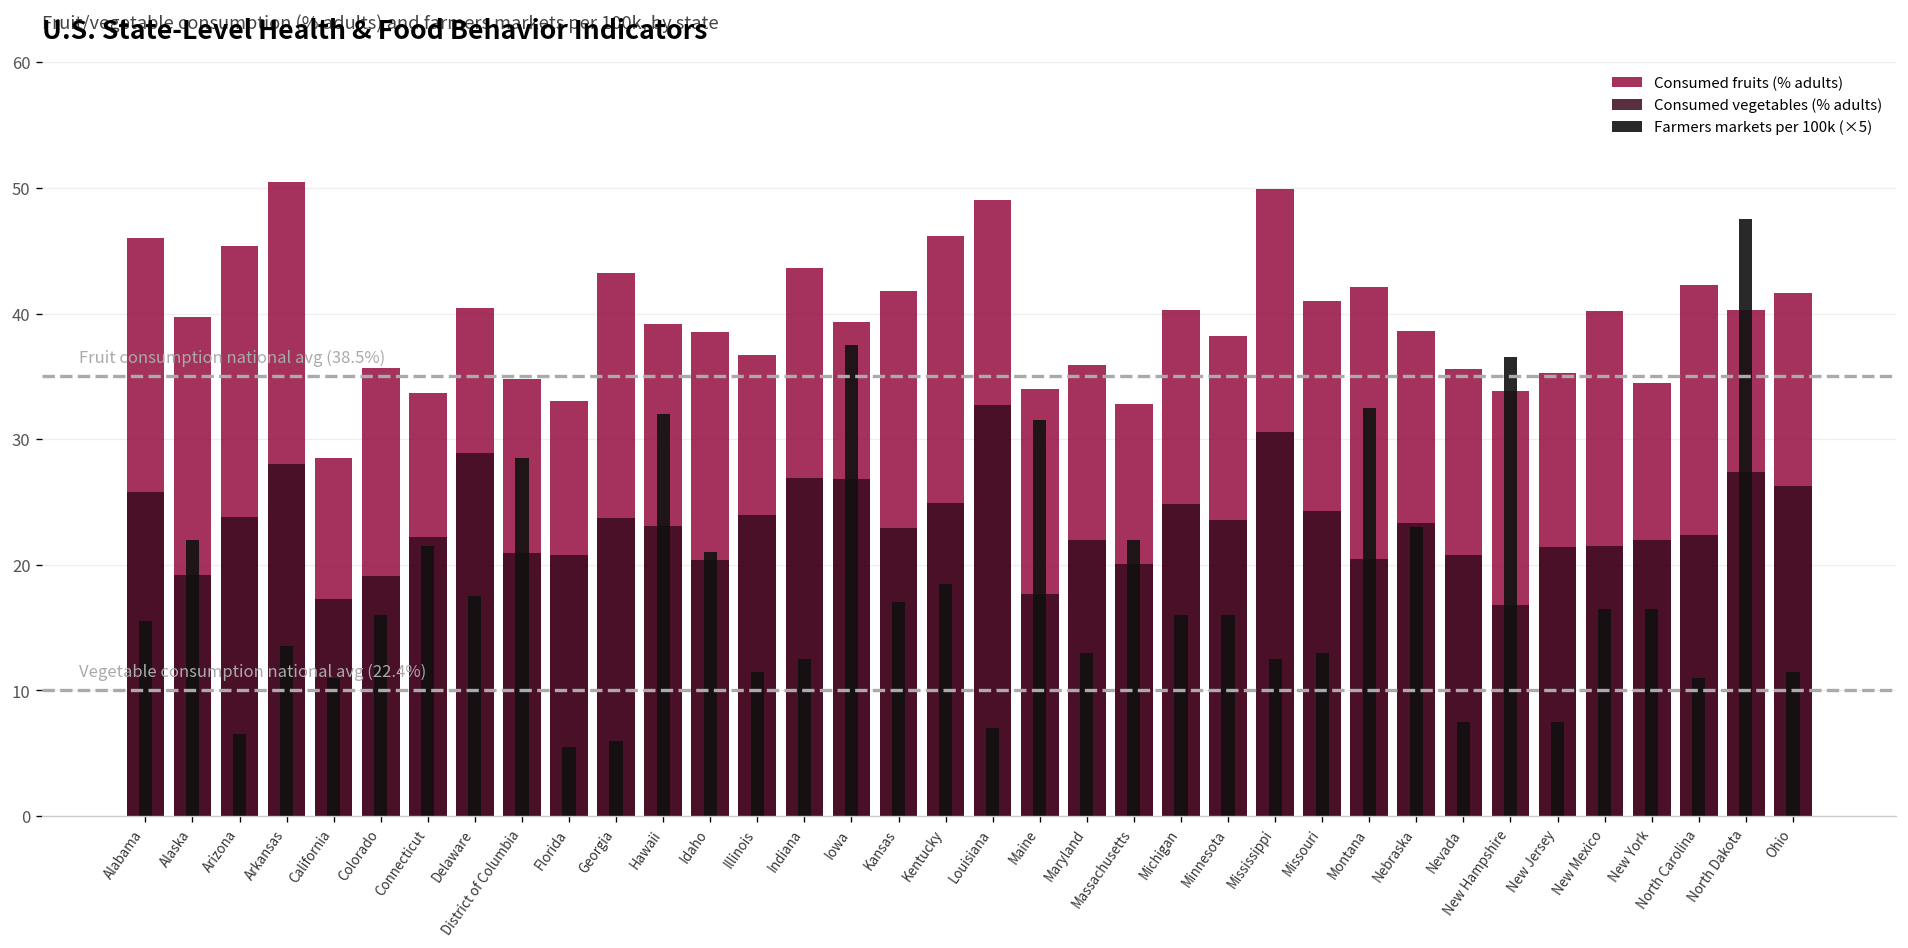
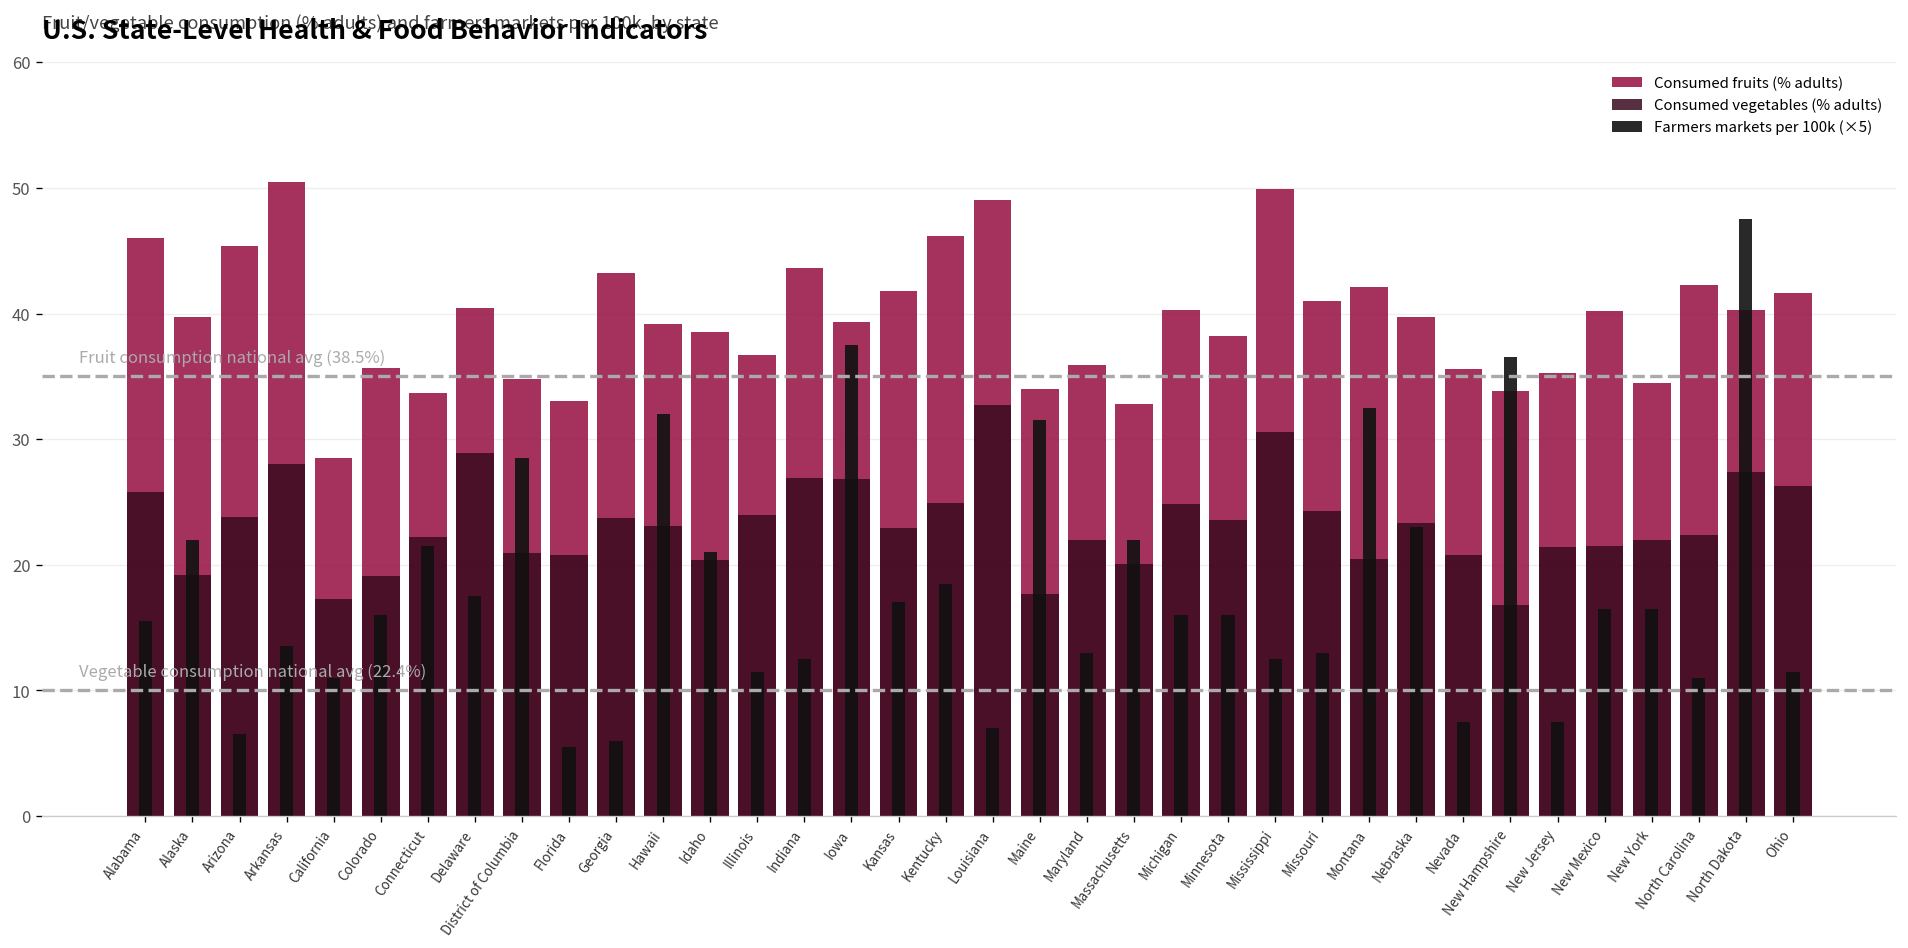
  {
    "Consumed fruits (% adults)": {
      "Alabama": 46.0,
      "Alaska": 39.7,
      "Arkansas": 50.5,
      "California": 28.5,
      "Colorado": 35.7,
      "Connecticut": 33.7,
      "Delaware": 40.4,
      "District of Columbia": 34.8,
      "Florida": 33.0,
      "Georgia": 43.2,
      "Hawaii": 39.2,
      "Idaho": 38.5,
      "Illinois": 36.7,
      "Indiana": 43.6,
      "Iowa": 39.3,
      "Kansas": 41.8,
      "Kentucky": 46.2,
      "Louisiana": 49.0,
      "Maine": 34.0,
      "Maryland": 35.9,
      "Massachusetts": 32.8,
      "Michigan": 40.3,
      "Minnesota": 38.2,
      "Mississippi": 49.9,
      "Missouri": 41.0,
      "Montana": 42.1,
-     "Nebraska": 38.6,
+     "Nebraska": 39.7,
      "Nevada": 35.6,
      "New Jersey": 35.3,
      "New Mexico": 40.2,
      "New York": 34.5,
      "North Carolina": 42.3,
      "Ohio": 41.6
    }
  }
